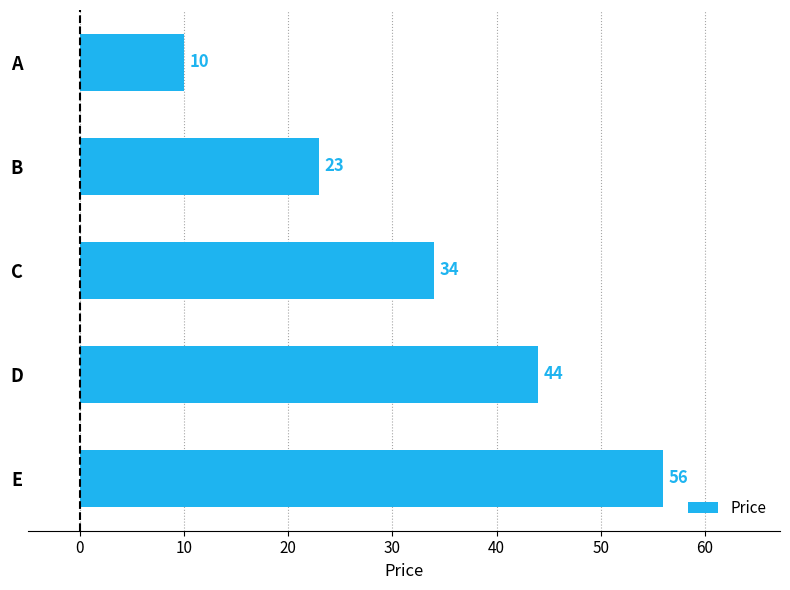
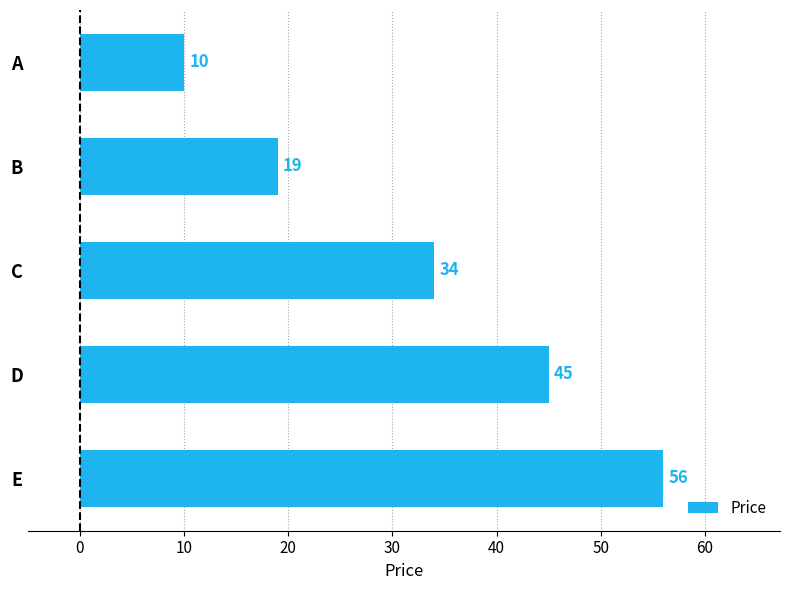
  {
    "A": 10,
-   "B": 23,
+   "B": 19,
    "C": 34,
-   "D": 44,
+   "D": 45,
    "E": 56
  }
